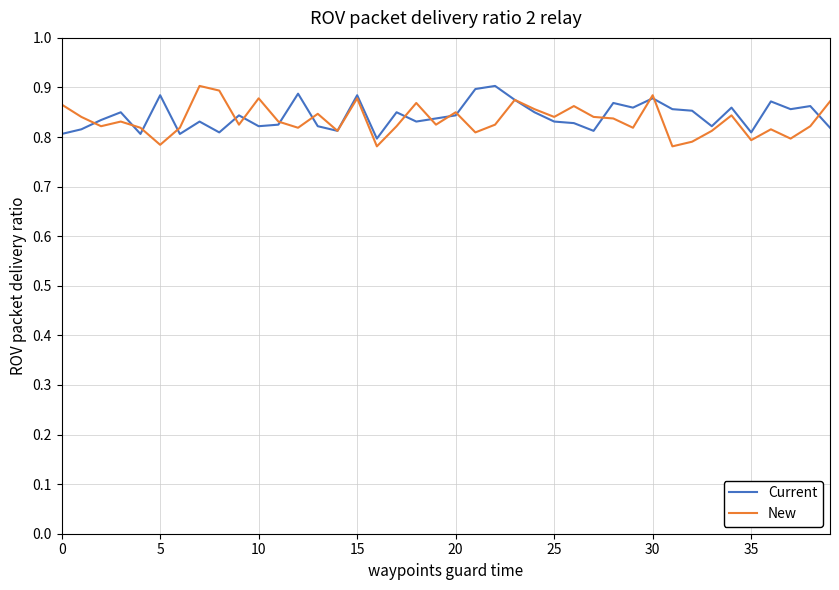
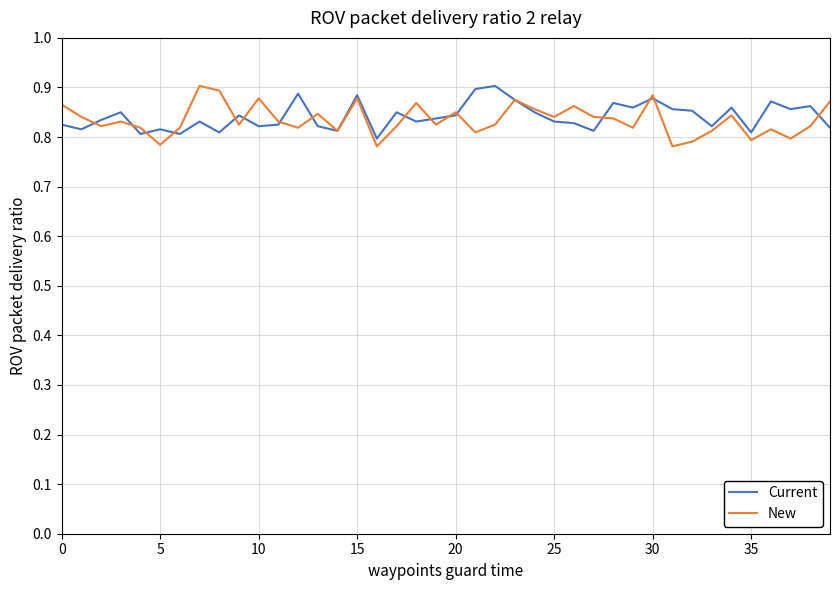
  {
    "Current": {
-     "0": 0.81,
-     "5": 0.88,
+     "0": 0.83,
+     "5": 0.82,
      "10": 0.82,
      "15": 0.88,
      "20": 0.84,
      "25": 0.83,
      "30": 0.88,
      "35": 0.81
    },
    "New": {
      "0": 0.87,
      "5": 0.78,
      "10": 0.88,
      "15": 0.88,
      "20": 0.85,
      "25": 0.84,
      "30": 0.88,
      "35": 0.79
    }
  }
